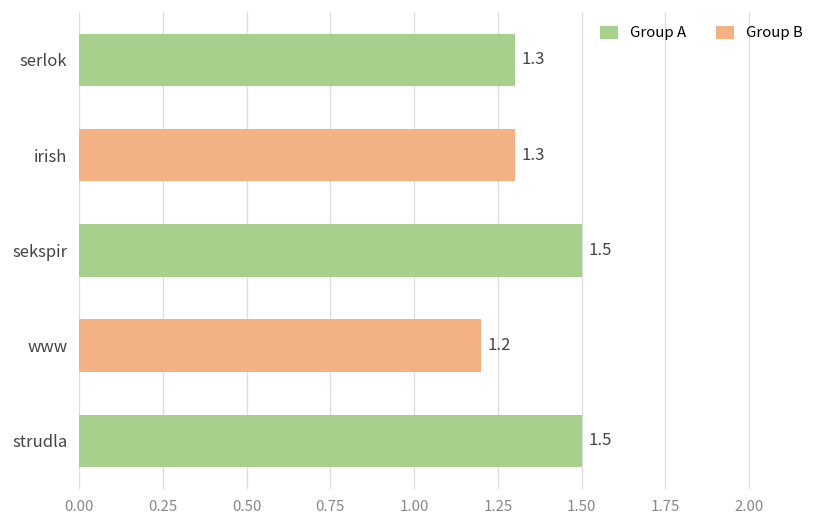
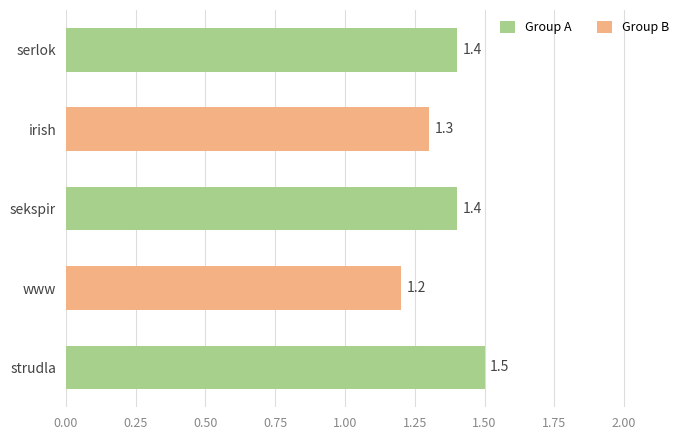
  {
-   "serlok": 1.3,
+   "serlok": 1.4,
    "irish": 1.3,
-   "sekspir": 1.5,
+   "sekspir": 1.4,
    "www": 1.2,
    "strudla": 1.5
  }
